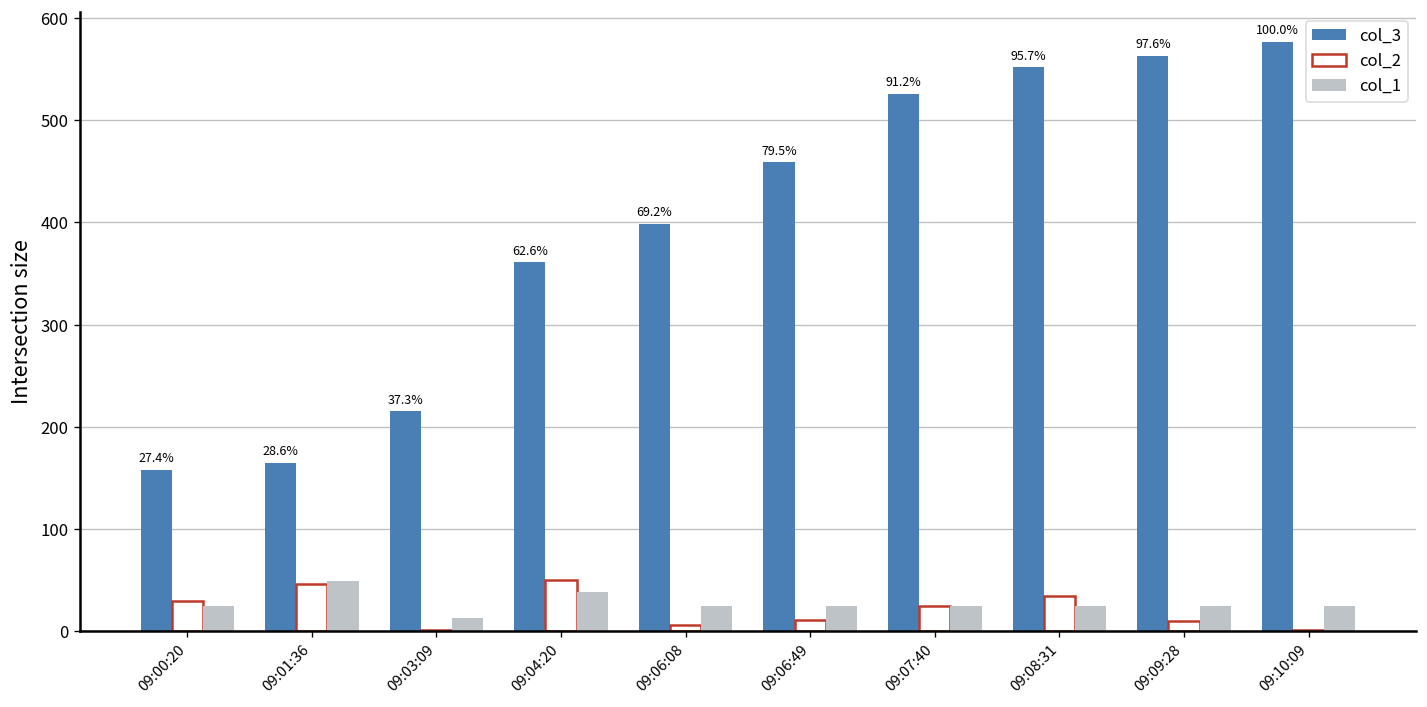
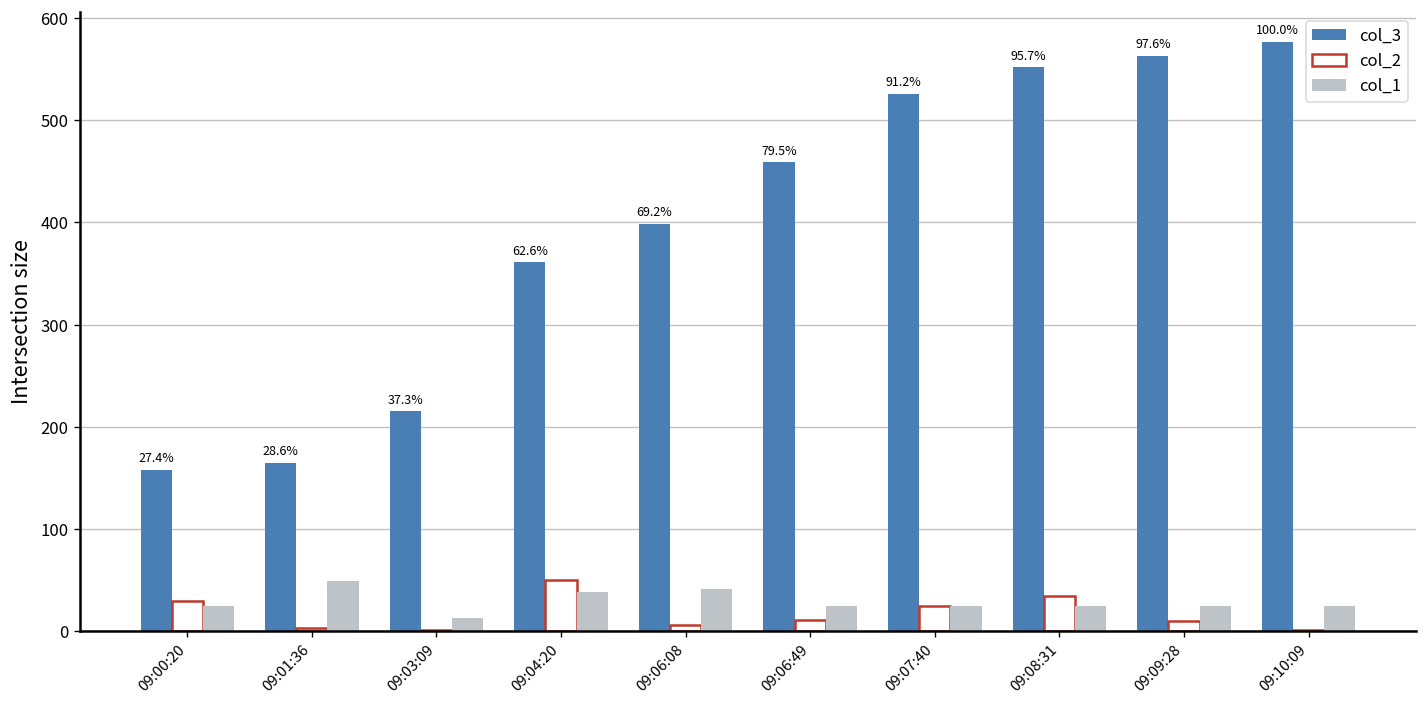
  {
    "col_2": {
      "09:00:20": 30,
-     "09:01:36": 50,
+     "09:01:36": 0,
      "09:04:20": 50,
      "09:06:08": 10,
      "09:06:49": 10,
      "09:07:40": 30,
      "09:08:31": 30,
      "09:09:28": 10
    },
    "col_1": {
      "09:00:20": 30,
      "09:01:36": 50,
      "09:03:09": 10,
      "09:04:20": 40,
-     "09:06:08": 20,
+     "09:06:08": 40,
      "09:06:49": 20,
      "09:07:40": 20,
      "09:08:31": 20,
      "09:09:28": 20,
      "09:10:09": 20
    }
  }
